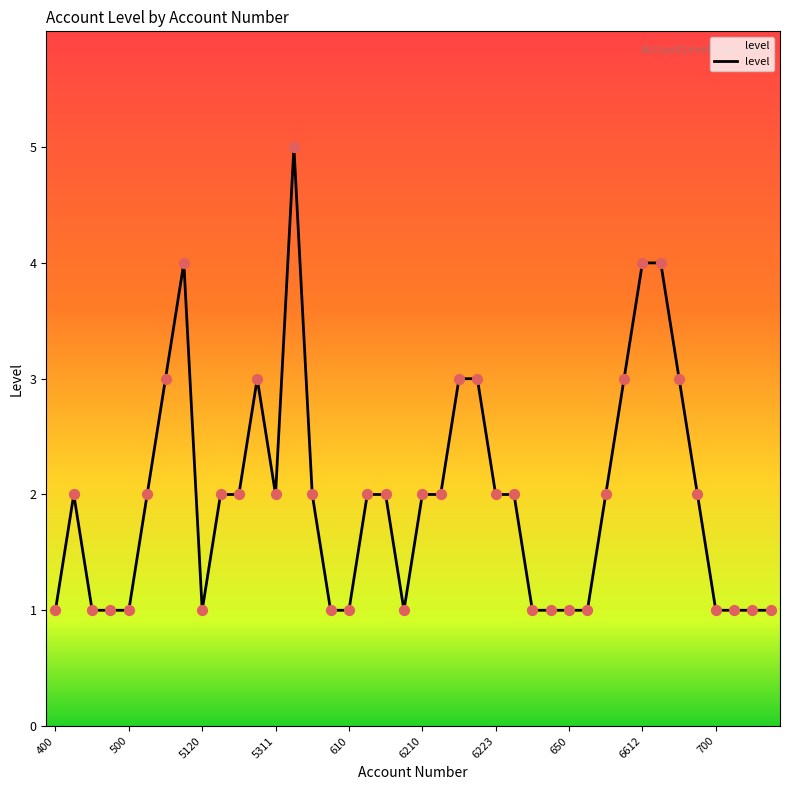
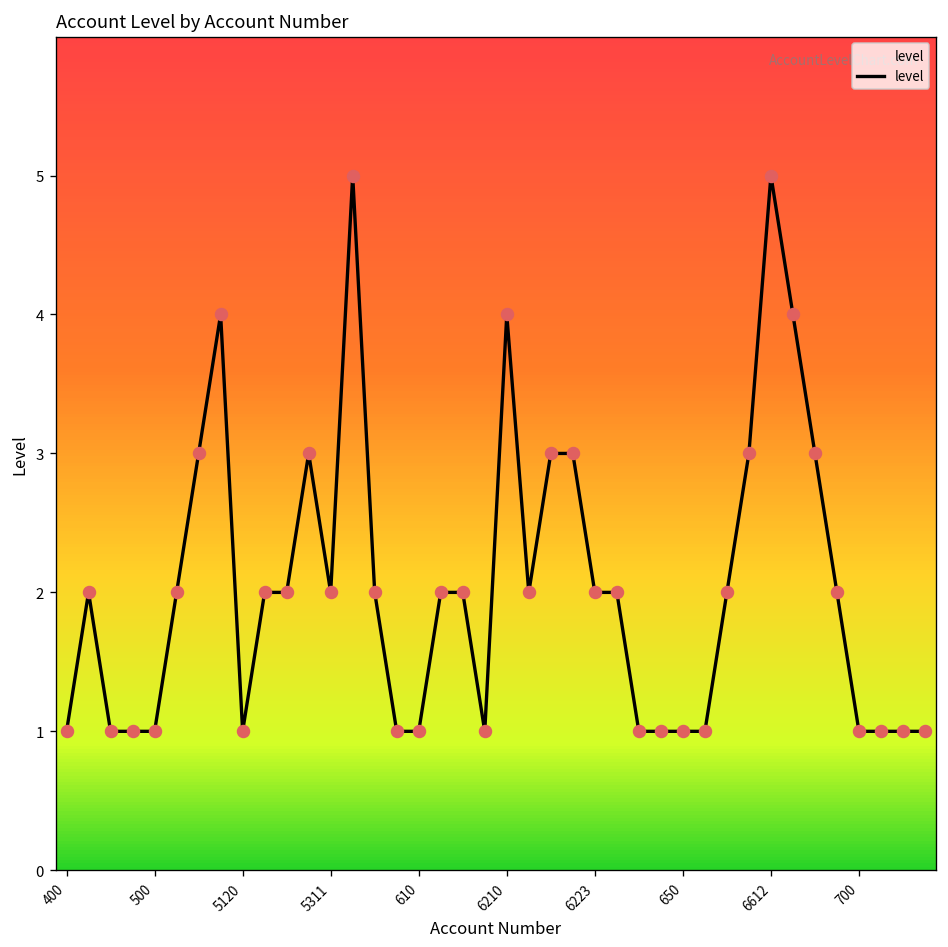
  {
    "400": 1,
    "500": 1,
    "5120": 1,
    "5311": 2,
    "610": 1,
-   "6210": 2,
+   "6210": 4,
    "6223": 2,
    "650": 1,
-   "6612": 4,
+   "6612": 5,
    "700": 1
  }
